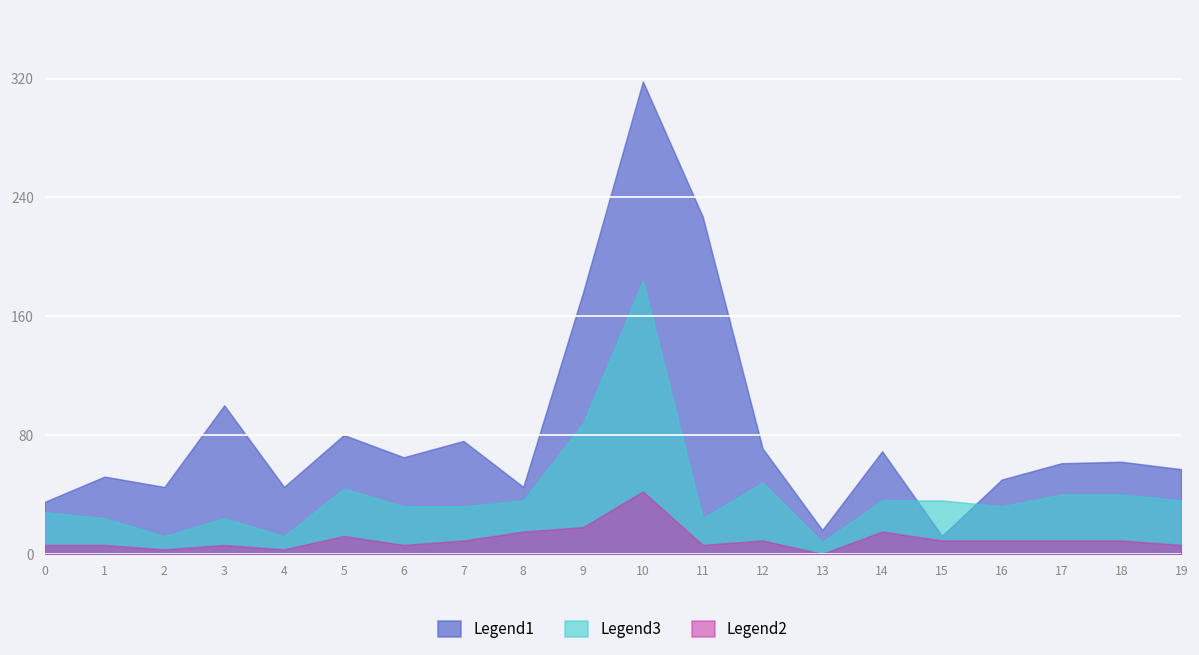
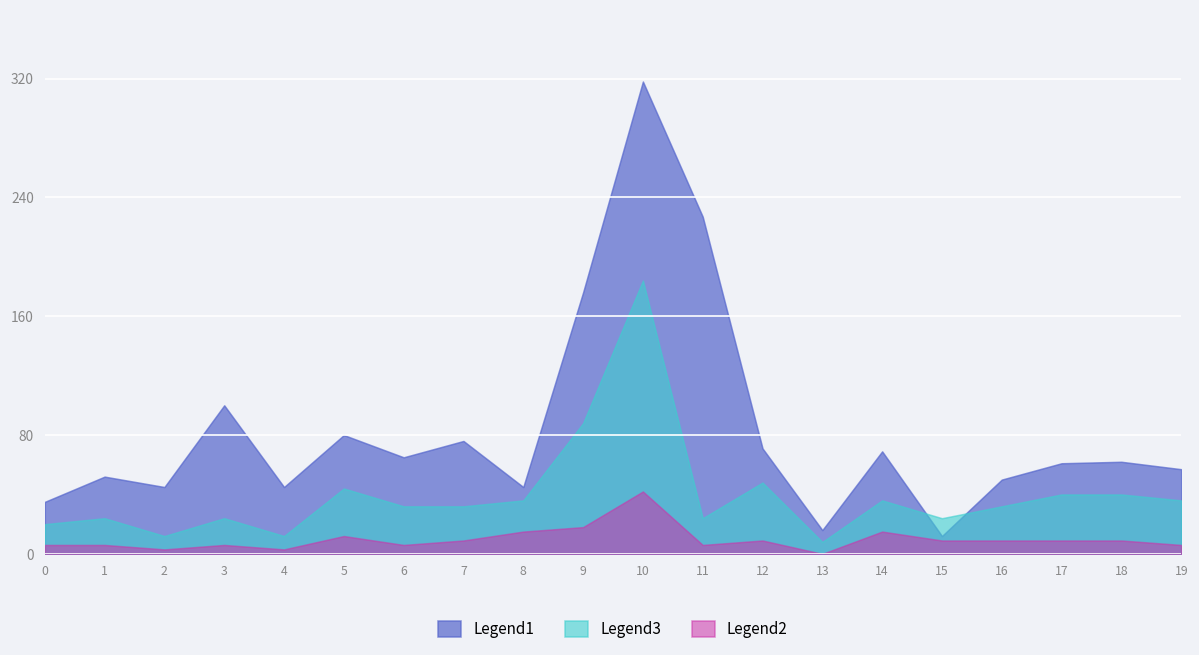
  {
    "Legend1": {
      "0": 35,
      "1": 52,
      "2": 45,
      "3": 100,
      "4": 45,
      "5": 80,
      "6": 65,
      "7": 76,
      "8": 45,
      "9": 176,
      "10": 318,
      "11": 227,
      "12": 71,
      "13": 16,
      "14": 69,
      "15": 12,
      "16": 50,
      "17": 61,
      "18": 62,
      "19": 57
    },
    "Legend3": {
-     "0": 28,
+     "0": 20,
      "1": 24,
      "2": 12,
      "3": 24,
      "4": 12,
      "5": 44,
      "6": 32,
      "7": 32,
      "8": 36,
      "9": 88,
      "10": 184,
      "11": 24,
      "12": 48,
      "13": 8,
      "14": 36,
-     "15": 36,
+     "15": 24,
      "16": 32,
      "17": 40,
      "18": 40,
      "19": 36
    },
    "Legend2": {
      "0": 6,
      "1": 6,
      "2": 3,
      "3": 6,
      "4": 3,
      "5": 12,
      "6": 6,
      "7": 9,
      "8": 15,
      "9": 18,
      "10": 42,
      "11": 6,
      "12": 9,
      "13": 0,
      "14": 15,
      "15": 9,
      "16": 9,
      "17": 9,
      "18": 9,
      "19": 6
    }
  }
